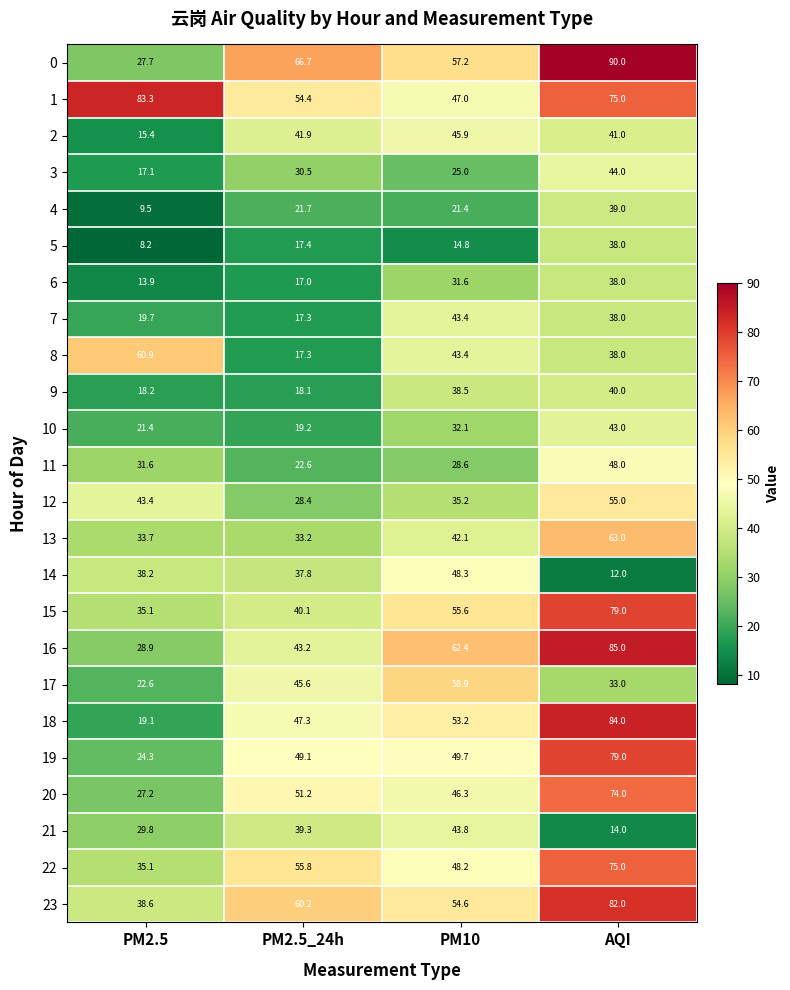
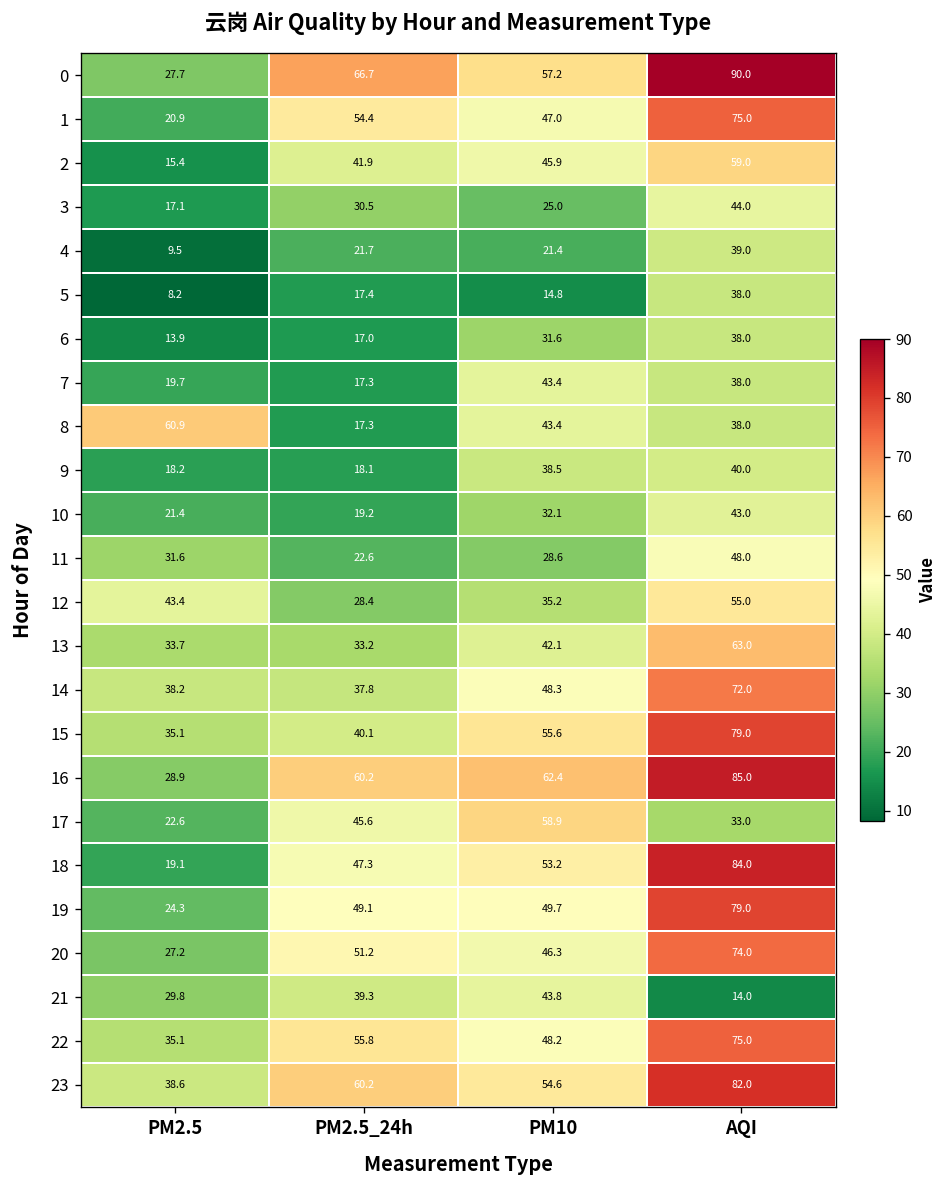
  {
    "0": {
      "PM2.5": 27.7,
      "PM2.5_24h": 66.7,
      "PM10": 57.2,
      "AQI": 90.0
    },
    "1": {
-     "PM2.5": 83.3,
+     "PM2.5": 20.9,
      "PM2.5_24h": 54.4,
      "PM10": 47.0,
      "AQI": 75.0
    },
    "2": {
      "PM2.5": 15.4,
      "PM2.5_24h": 41.9,
      "PM10": 45.9,
-     "AQI": 41.0
+     "AQI": 59.0
    },
    "3": {
      "PM2.5": 17.1,
      "PM2.5_24h": 30.5,
      "PM10": 25.0,
      "AQI": 44.0
    },
    "4": {
      "PM2.5": 9.5,
      "PM2.5_24h": 21.7,
      "PM10": 21.4,
      "AQI": 39.0
    },
    "5": {
      "PM2.5": 8.2,
      "PM2.5_24h": 17.4,
      "PM10": 14.8,
      "AQI": 38.0
    },
    "6": {
      "PM2.5": 13.9,
      "PM2.5_24h": 17.0,
      "PM10": 31.6,
      "AQI": 38.0
    },
    "7": {
      "PM2.5": 19.7,
      "PM2.5_24h": 17.3,
      "PM10": 43.4,
      "AQI": 38.0
    },
    "8": {
      "PM2.5": 60.9,
      "PM2.5_24h": 17.3,
      "PM10": 43.4,
      "AQI": 38.0
    },
    "9": {
      "PM2.5": 18.2,
      "PM2.5_24h": 18.1,
      "PM10": 38.5,
      "AQI": 40.0
    },
    "10": {
      "PM2.5": 21.4,
      "PM2.5_24h": 19.2,
      "PM10": 32.1,
      "AQI": 43.0
    },
    "11": {
      "PM2.5": 31.6,
      "PM2.5_24h": 22.6,
      "PM10": 28.6,
      "AQI": 48.0
    },
    "12": {
      "PM2.5": 43.4,
      "PM2.5_24h": 28.4,
      "PM10": 35.2,
      "AQI": 55.0
    },
    "13": {
      "PM2.5": 33.7,
      "PM2.5_24h": 33.2,
      "PM10": 42.1,
      "AQI": 63.0
    },
    "14": {
      "PM2.5": 38.2,
      "PM2.5_24h": 37.8,
      "PM10": 48.3,
-     "AQI": 12.0
+     "AQI": 72.0
    },
    "15": {
      "PM2.5": 35.1,
      "PM2.5_24h": 40.1,
      "PM10": 55.6,
      "AQI": 79.0
    },
    "16": {
      "PM2.5": 28.9,
-     "PM2.5_24h": 43.2,
+     "PM2.5_24h": 60.2,
      "PM10": 62.4,
      "AQI": 85.0
    },
    "17": {
      "PM2.5": 22.6,
      "PM2.5_24h": 45.6,
      "PM10": 58.9,
      "AQI": 33.0
    },
    "18": {
      "PM2.5": 19.1,
      "PM2.5_24h": 47.3,
      "PM10": 53.2,
      "AQI": 84.0
    },
    "19": {
      "PM2.5": 24.3,
      "PM2.5_24h": 49.1,
      "PM10": 49.7,
      "AQI": 79.0
    },
    "20": {
      "PM2.5": 27.2,
      "PM2.5_24h": 51.2,
      "PM10": 46.3,
      "AQI": 74.0
    },
    "21": {
      "PM2.5": 29.8,
      "PM2.5_24h": 39.3,
      "PM10": 43.8,
      "AQI": 14.0
    },
    "22": {
      "PM2.5": 35.1,
      "PM2.5_24h": 55.8,
      "PM10": 48.2,
      "AQI": 75.0
    },
    "23": {
      "PM2.5": 38.6,
      "PM2.5_24h": 60.2,
      "PM10": 54.6,
      "AQI": 82.0
    }
  }
